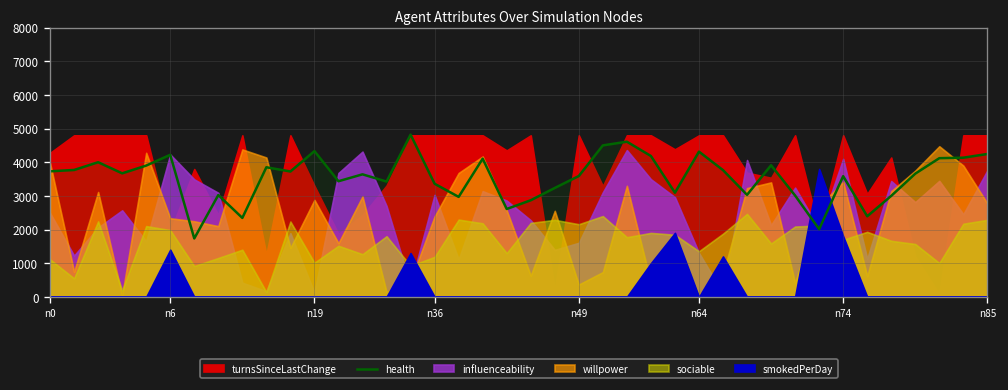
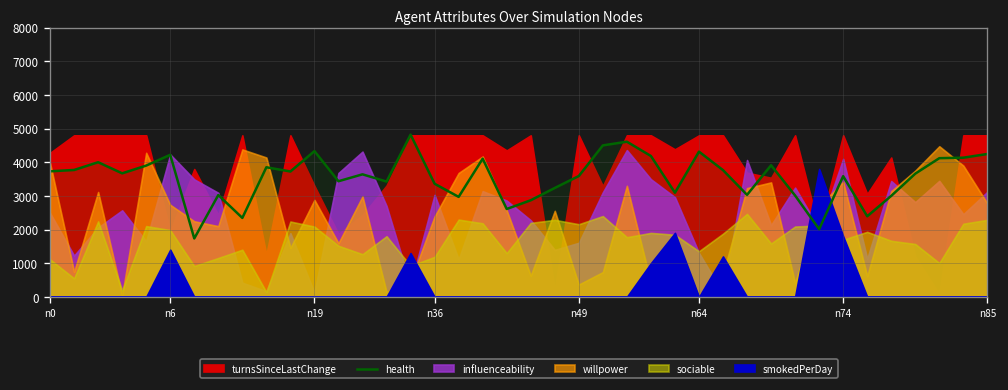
  {
    "turnsSinceLastChange": {
      "n0": 4300,
      "n19": 3300,
      "n36": 4800,
      "n49": 4800,
      "n64": 4800,
      "n74": 4800,
      "n85": 4800
    },
    "health": {
      "n0": 3700,
      "n19": 4300,
      "n36": 3400,
      "n49": 3600,
      "n64": 4300,
      "n74": 3600,
      "n85": 4200
    },
    "influenceability": {
      "n0": 2500,
      "n19": 100,
      "n36": 3000,
      "n49": 1600,
      "n74": 4100,
-     "n85": 3800
+     "n85": 3100
    },
    "willpower": {
      "n0": 4000,
-     "n6": 2300,
+     "n6": 2700,
      "n19": 2900,
      "n36": 2400,
      "n49": 400,
      "n74": 3400,
      "n85": 2800
    },
    "sociable": {
      "n0": 1100,
-     "n19": 1000,
+     "n19": 2100,
      "n36": 1200,
      "n49": 2200,
      "n85": 2300
    },
    "smokedPerDay": {
      "n0": 0,
      "n6": 1400,
      "n19": 0,
      "n36": 0,
      "n49": 0,
      "n74": 1800,
      "n85": 0
    }
  }
